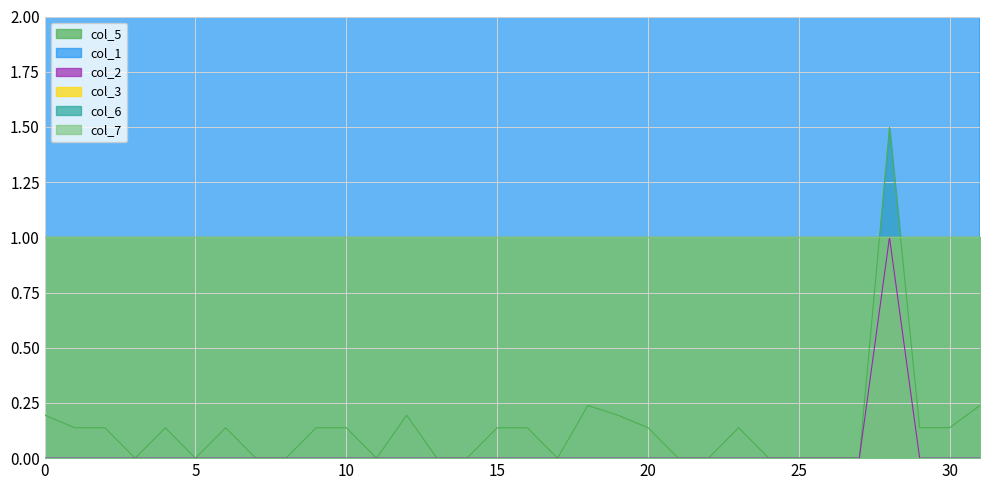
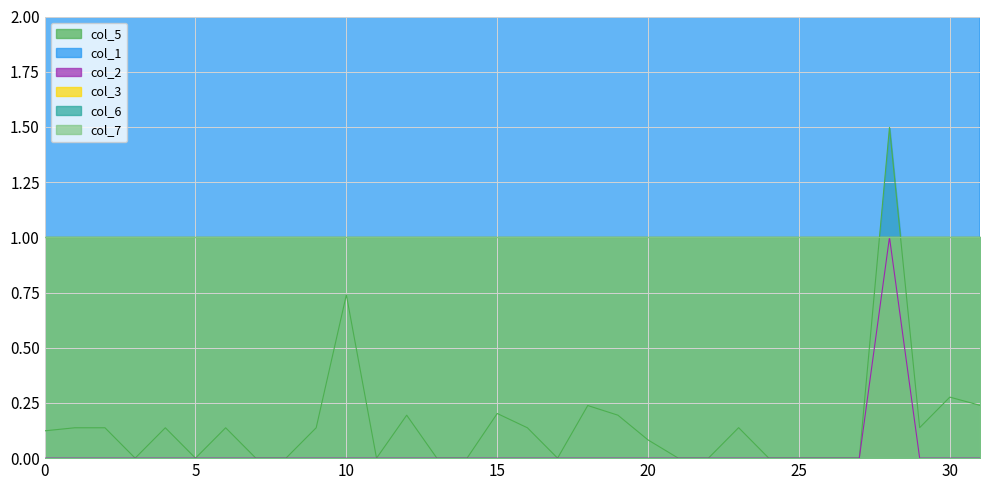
  {
    "col_5": {
-     "0": 0.20,
-     "10": 0.14,
-     "15": 0.14,
-     "20": 0.14,
-     "30": 0.14
+     "0": 0.12,
+     "10": 0.74,
+     "15": 0.20,
+     "20": 0.08,
+     "30": 0.28
    },
    "col_2": {
      "0": 0.00,
      "10": 0.00,
      "15": 0.00,
      "20": 0.00,
      "30": 0.00
    },
    "col_7": {
      "0": 1.00,
      "5": 1.00,
      "10": 1.00,
      "15": 1.00,
      "20": 1.00,
      "25": 1.00,
      "30": 1.00
    }
  }
